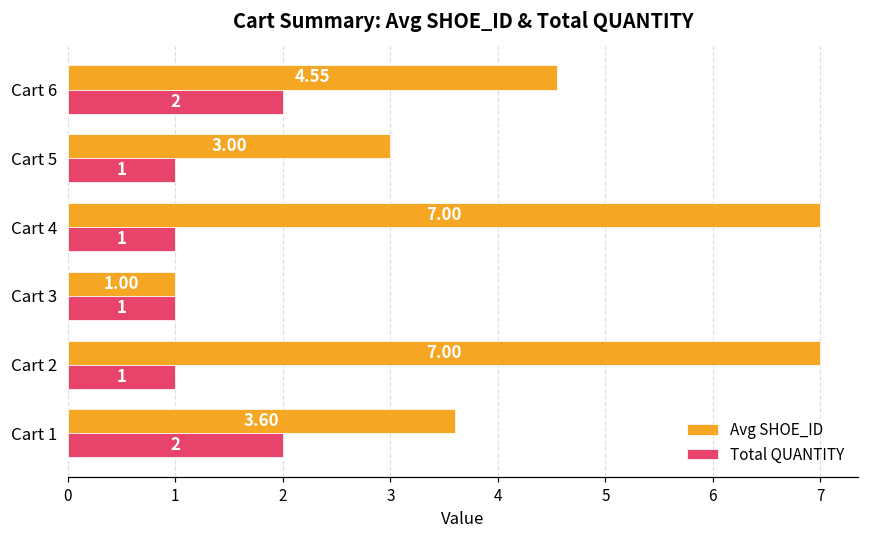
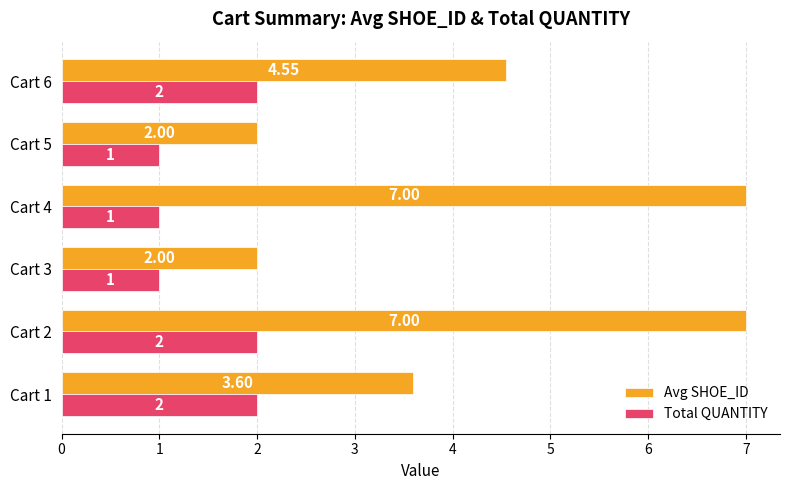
  {
    "Avg SHOE_ID": {
      "Cart 6": 4.55,
-     "Cart 5": 3.00,
+     "Cart 5": 2.00,
      "Cart 4": 7.00,
-     "Cart 3": 1.00,
+     "Cart 3": 2.00,
      "Cart 2": 7.00,
      "Cart 1": 3.60
    },
    "Total QUANTITY": {
      "Cart 6": 2,
      "Cart 5": 1,
      "Cart 4": 1,
      "Cart 3": 1,
-     "Cart 2": 1,
+     "Cart 2": 2,
      "Cart 1": 2
    }
  }
